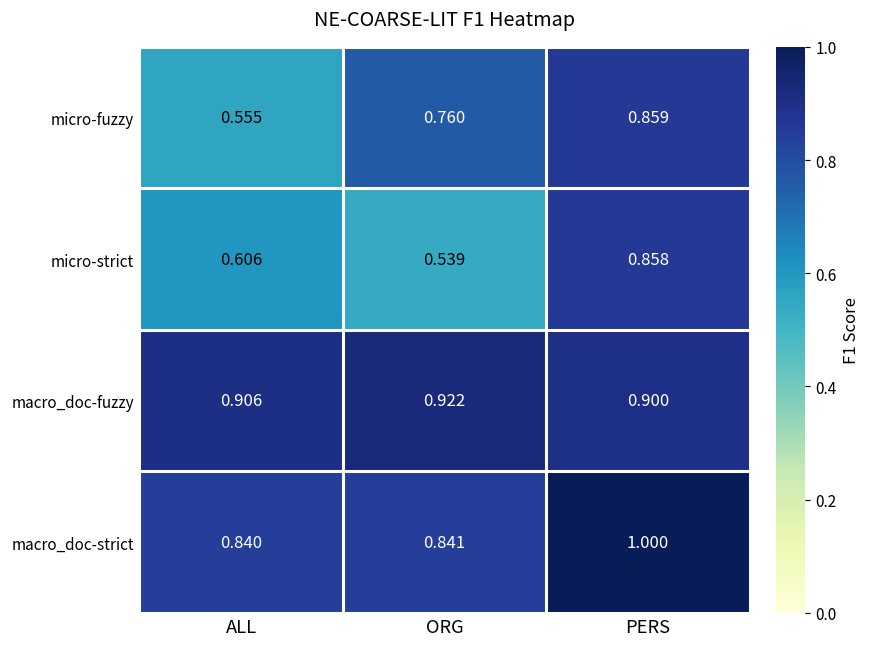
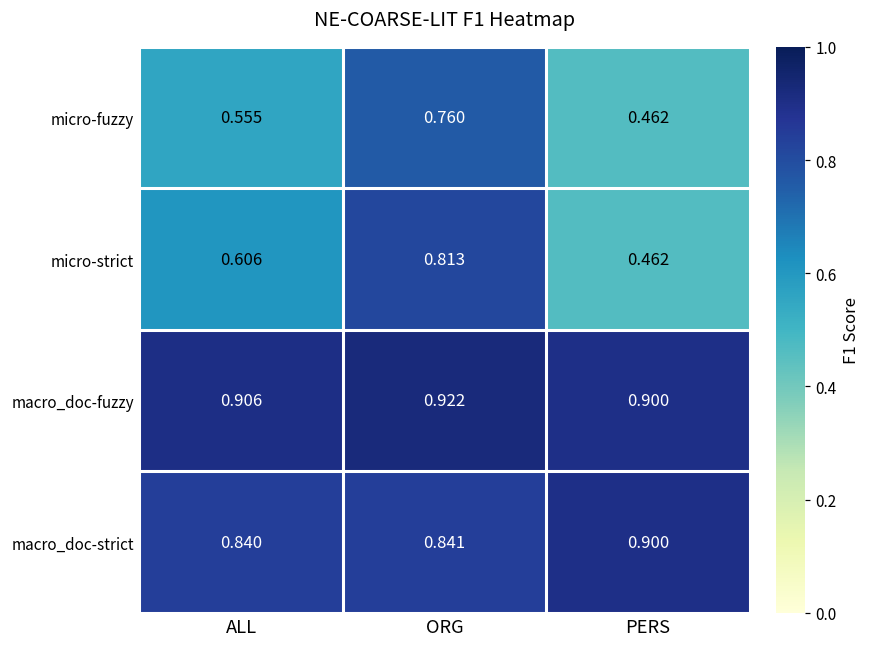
  {
    "micro-fuzzy": {
      "ALL": 0.555,
      "ORG": 0.760,
-     "PERS": 0.859
+     "PERS": 0.462
    },
    "micro-strict": {
      "ALL": 0.606,
-     "ORG": 0.539,
-     "PERS": 0.858
+     "ORG": 0.813,
+     "PERS": 0.462
    },
    "macro_doc-fuzzy": {
      "ALL": 0.906,
      "ORG": 0.922,
      "PERS": 0.900
    },
    "macro_doc-strict": {
      "ALL": 0.840,
      "ORG": 0.841,
-     "PERS": 1.000
+     "PERS": 0.900
    }
  }
